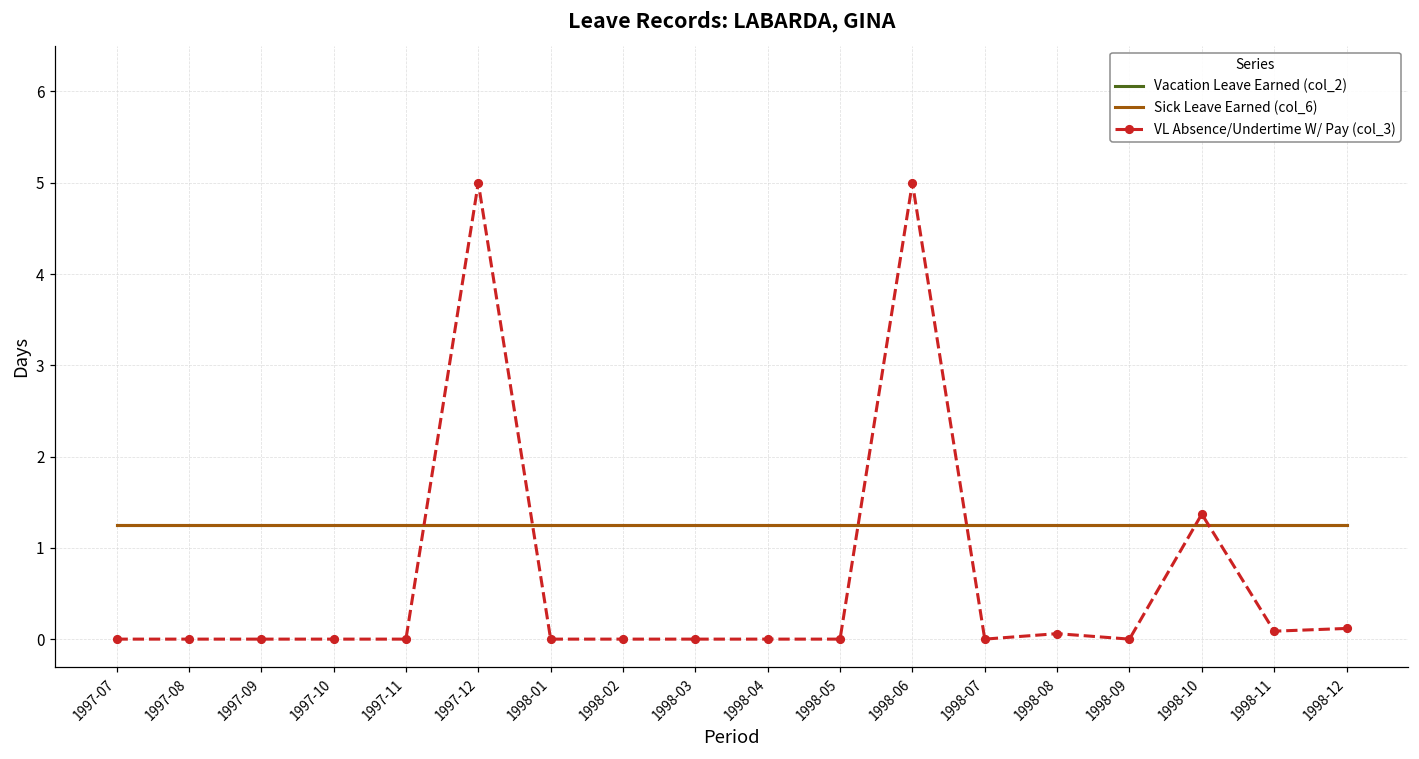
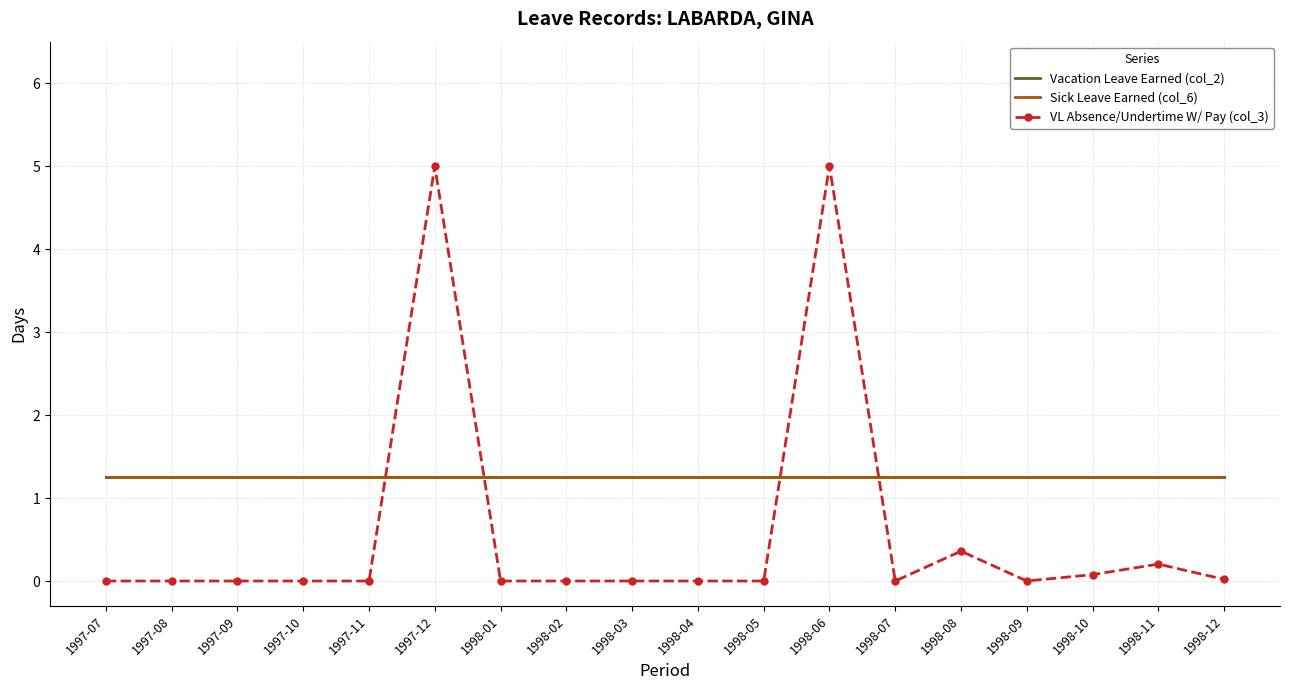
  {
    "Sick Leave Earned (col_6)": {
      "1997-07": 1.3,
      "1997-08": 1.3,
      "1997-09": 1.3,
      "1997-10": 1.3,
      "1997-11": 1.3,
      "1997-12": 1.3,
      "1998-01": 1.3,
      "1998-02": 1.3,
      "1998-03": 1.3,
      "1998-04": 1.3,
      "1998-05": 1.3,
      "1998-06": 1.3,
      "1998-07": 1.3,
      "1998-08": 1.3,
      "1998-09": 1.3,
      "1998-10": 1.3,
      "1998-11": 1.3,
      "1998-12": 1.3
    },
    "VL Absence/Undertime W/ Pay (col_3)": {
      "1997-07": 0.0,
      "1997-08": 0.0,
      "1997-09": 0.0,
      "1997-10": 0.0,
      "1997-11": 0.0,
      "1997-12": 5.0,
      "1998-01": 0.0,
      "1998-02": 0.0,
      "1998-03": 0.0,
      "1998-04": 0.0,
      "1998-05": 0.0,
      "1998-06": 5.0,
      "1998-07": 0.0,
-     "1998-08": 0.1,
+     "1998-08": 0.4,
      "1998-09": 0.0,
-     "1998-10": 1.4,
-     "1998-11": 0.1,
-     "1998-12": 0.1
+     "1998-10": 0.1,
+     "1998-11": 0.2,
+     "1998-12": 0.0
    }
  }
